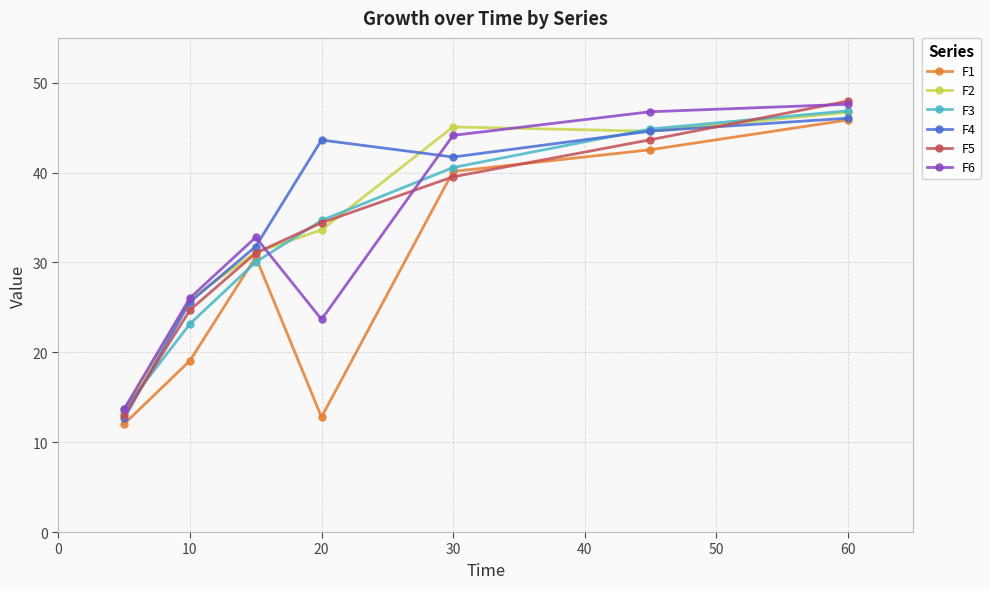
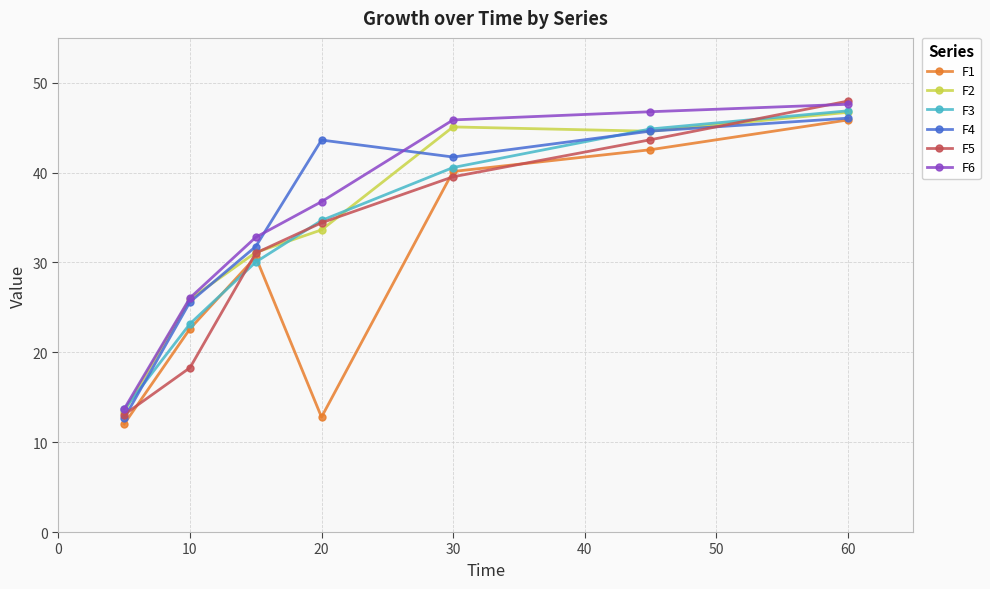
  {
    "F1": {
-     "10": 19,
+     "10": 23,
      "20": 13,
      "30": 40
    },
    "F2": {
      "20": 34,
      "30": 45
    },
    "F3": {
      "10": 23,
      "30": 41
    },
    "F4": {
      "10": 26,
      "20": 44,
      "30": 42
    },
    "F5": {
-     "10": 25,
+     "10": 18,
      "30": 40,
      "60": 48
    },
    "F6": {
-     "20": 24,
-     "30": 44,
+     "20": 37,
+     "30": 46,
      "60": 48
    }
  }
